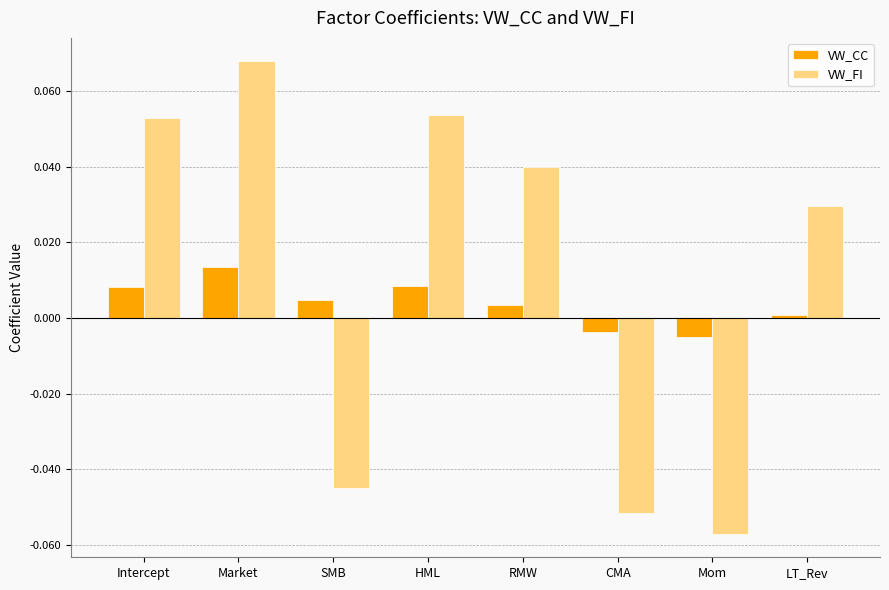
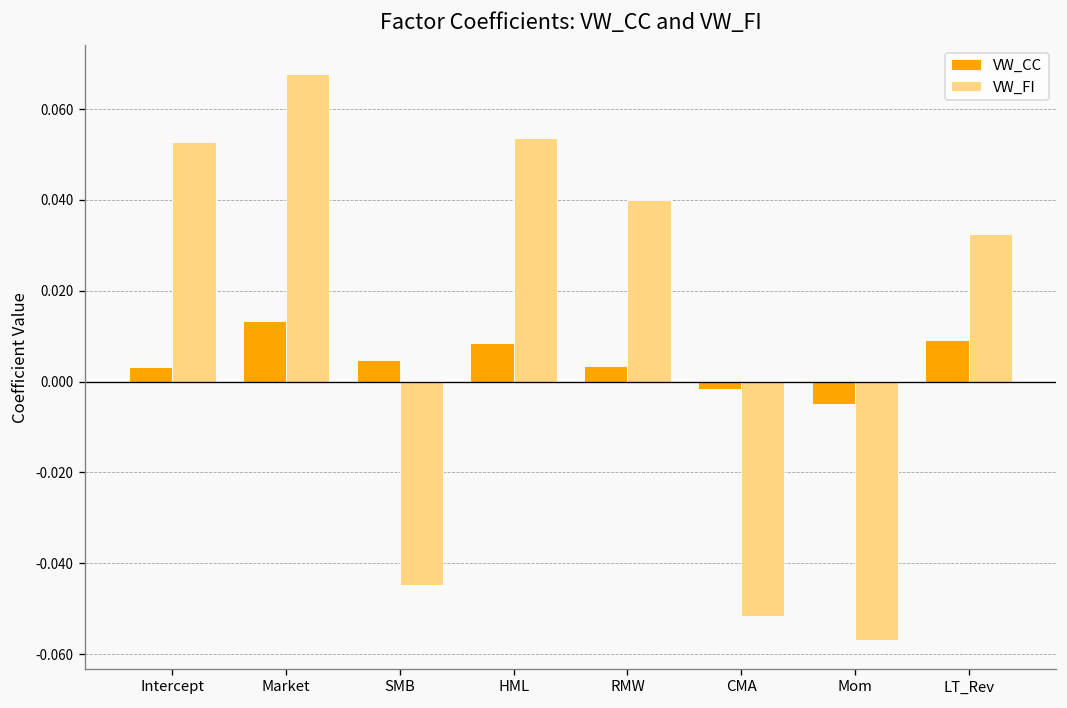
  {
    "VW_CC": {
-     "Intercept": 0.008,
+     "Intercept": 0.003,
      "Market": 0.013,
      "SMB": 0.005,
      "HML": 0.009,
      "RMW": 0.003,
-     "CMA": -0.004,
+     "CMA": -0.002,
      "Mom": -0.005,
-     "LT_Rev": 0.001
+     "LT_Rev": 0.009
    },
    "VW_FI": {
      "Intercept": 0.053,
      "Market": 0.068,
      "SMB": -0.045,
      "HML": 0.054,
      "RMW": 0.040,
      "CMA": -0.052,
      "Mom": -0.057,
-     "LT_Rev": 0.030
+     "LT_Rev": 0.032
    }
  }
